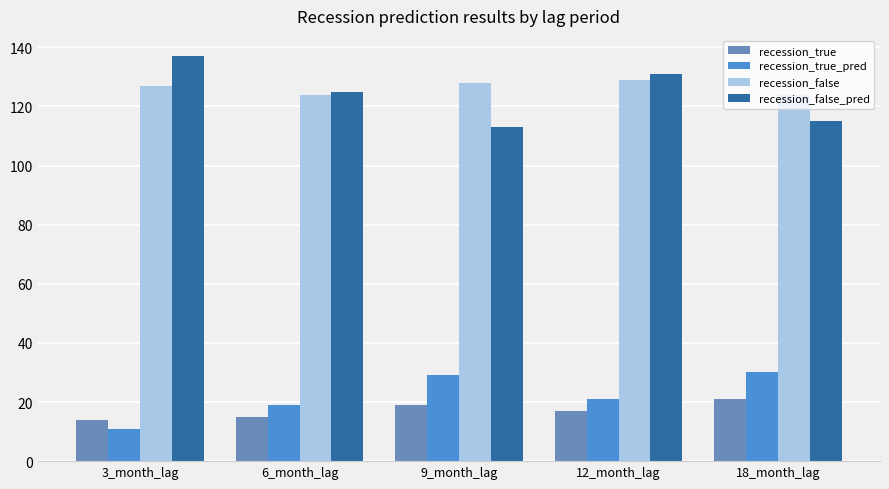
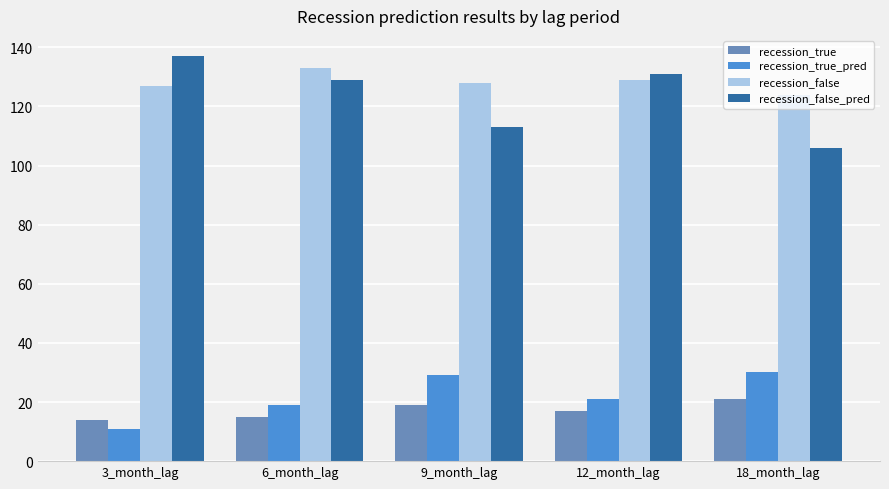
  {
    "recession_false": {
      "3_month_lag": 127,
-     "6_month_lag": 124,
+     "6_month_lag": 133,
      "9_month_lag": 128,
      "12_month_lag": 129
    },
    "recession_false_pred": {
      "3_month_lag": 137,
-     "6_month_lag": 125,
+     "6_month_lag": 129,
      "9_month_lag": 113,
      "12_month_lag": 131,
-     "18_month_lag": 115
+     "18_month_lag": 106
    }
  }
